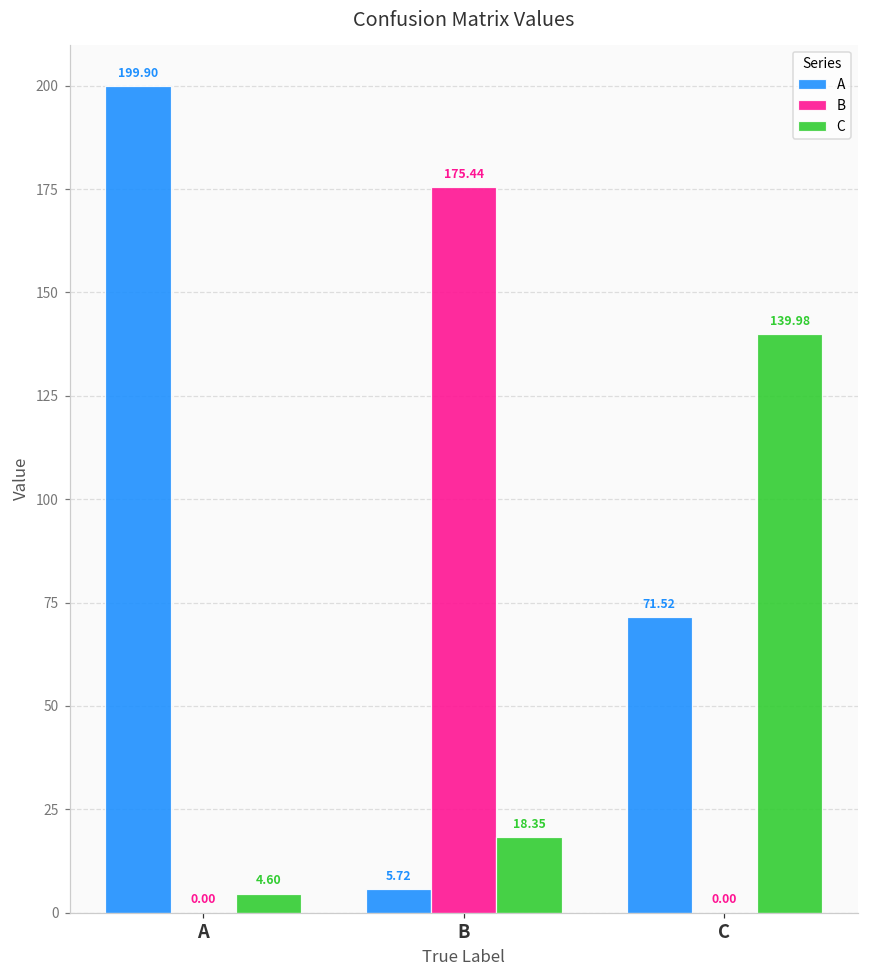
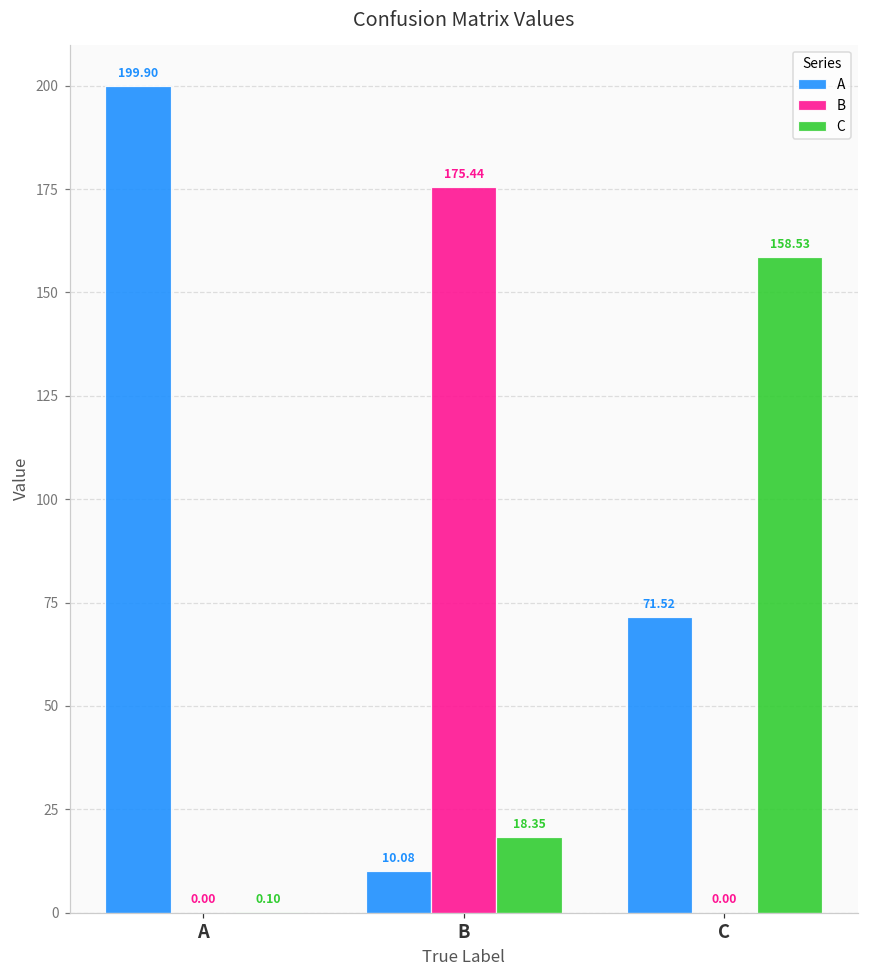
  {
    "A": {
      "A": 199.90,
-     "B": 5.72,
+     "B": 10.08,
      "C": 71.52
    },
    "B": {
      "A": 0.00,
      "B": 175.44,
      "C": 0.00
    },
    "C": {
-     "A": 4.60,
+     "A": 0.10,
      "B": 18.35,
-     "C": 139.98
+     "C": 158.53
    }
  }
